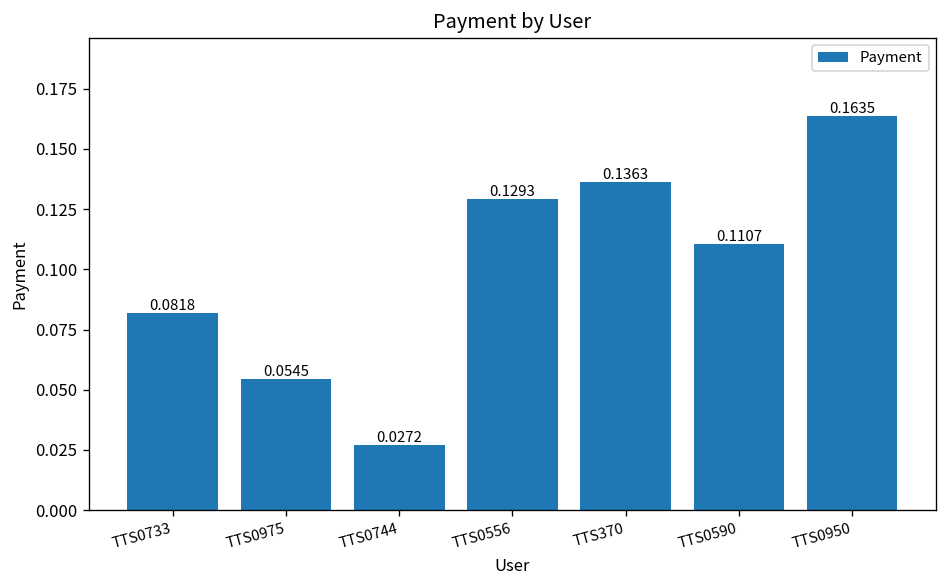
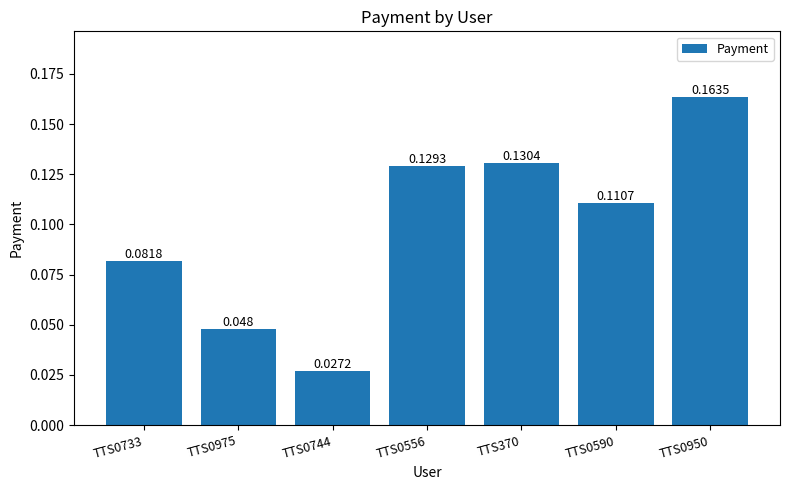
  {
    "TTS0733": 0.0818,
-   "TTS0975": 0.0545,
+   "TTS0975": 0.048,
    "TTS0744": 0.0272,
    "TTS0556": 0.1293,
-   "TTS370": 0.1363,
+   "TTS370": 0.1304,
    "TTS0590": 0.1107,
    "TTS0950": 0.1635
  }
